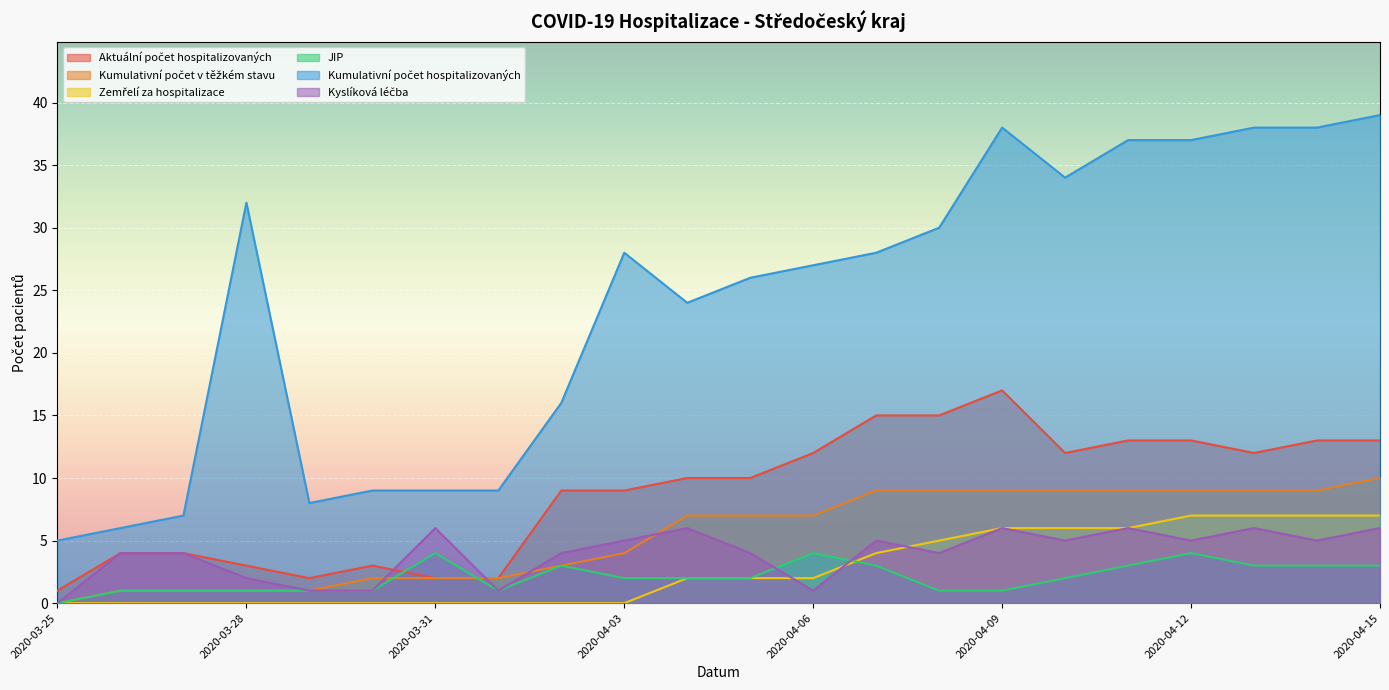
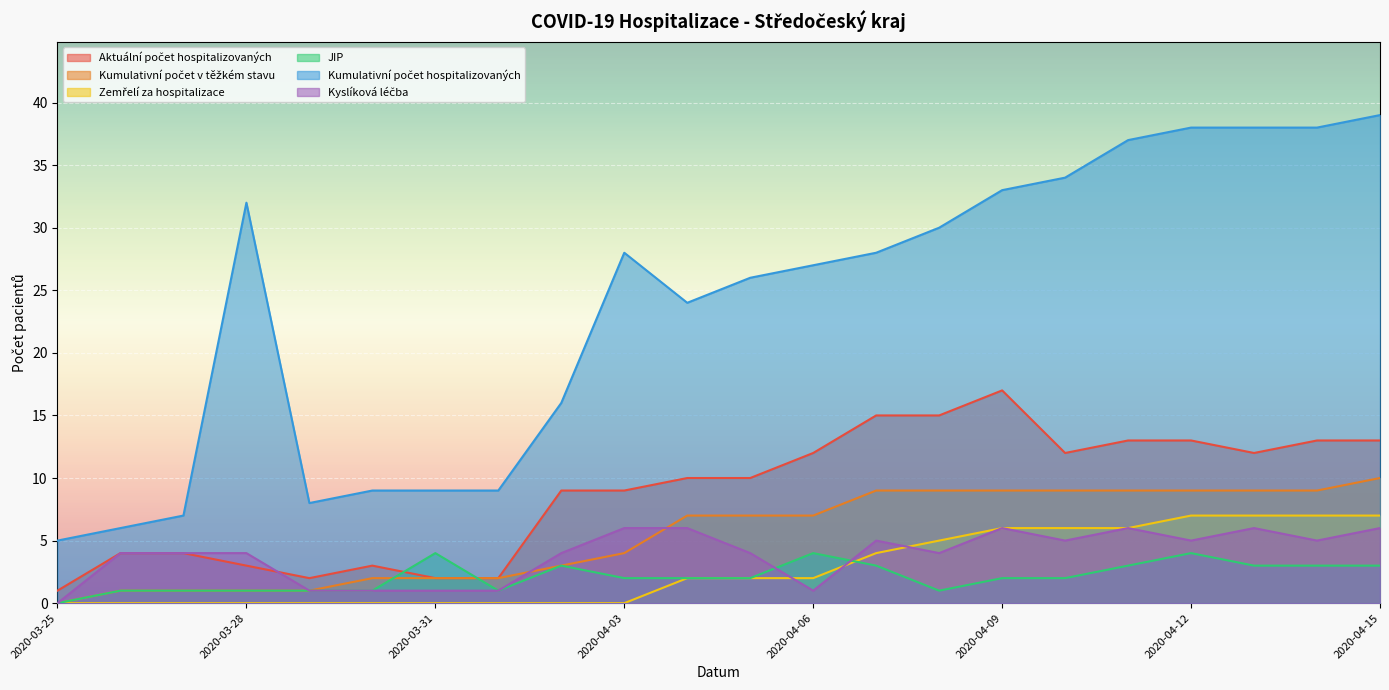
  {
    "JIP": {
      "2020-03-31": 4,
      "2020-04-03": 2,
      "2020-04-06": 4,
-     "2020-04-09": 1,
+     "2020-04-09": 2,
      "2020-04-12": 4,
      "2020-04-15": 3
    },
    "Kumulativní počet hospitalizovaných": {
      "2020-03-25": 5,
      "2020-03-28": 32,
      "2020-03-31": 9,
      "2020-04-03": 28,
      "2020-04-06": 27,
-     "2020-04-09": 38,
-     "2020-04-12": 37,
+     "2020-04-09": 33,
+     "2020-04-12": 38,
      "2020-04-15": 39
    },
    "Kyslíková léčba": {
-     "2020-03-28": 2,
-     "2020-03-31": 6,
-     "2020-04-03": 5,
+     "2020-03-28": 4,
+     "2020-03-31": 1,
+     "2020-04-03": 6,
      "2020-04-06": 1,
      "2020-04-12": 5,
      "2020-04-15": 6
    }
  }
